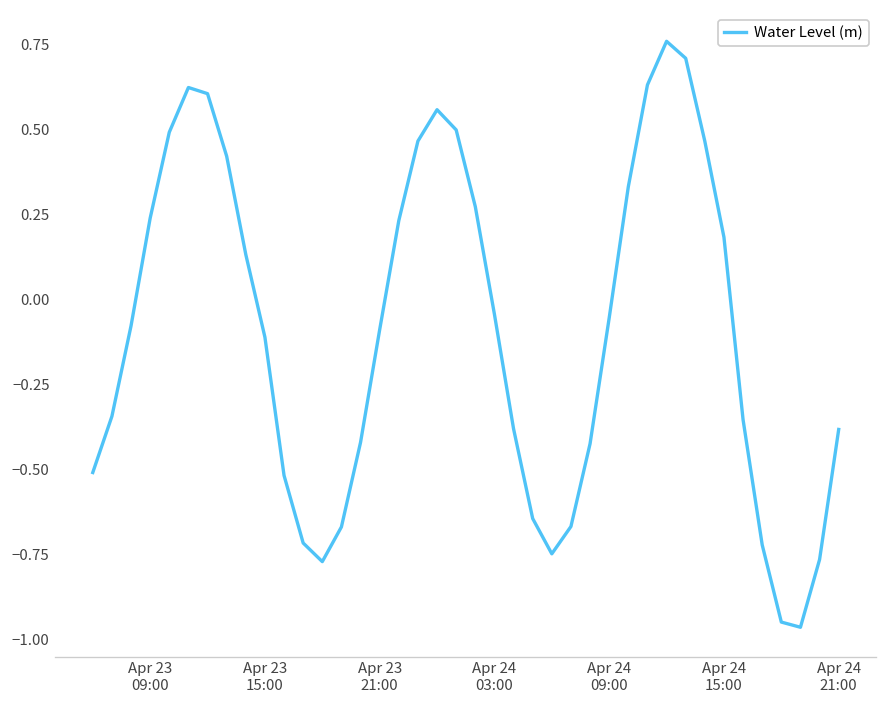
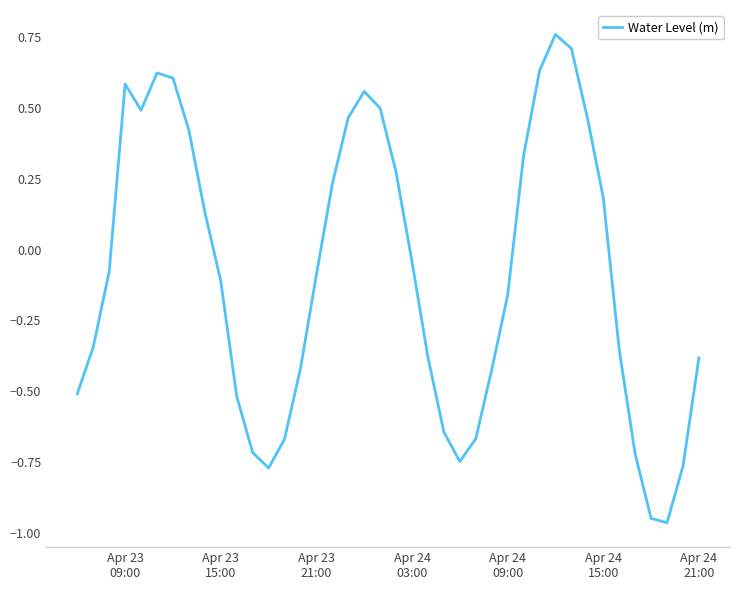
  {
-   "Apr 23 09:00": 0.24,
+   "Apr 23 09:00": 0.58,
    "Apr 23 15:00": -0.11,
    "Apr 23 21:00": -0.09,
    "Apr 24 03:00": -0.04,
-   "Apr 24 09:00": -0.05,
+   "Apr 24 09:00": -0.16,
    "Apr 24 15:00": 0.18,
    "Apr 24 21:00": -0.38
  }
